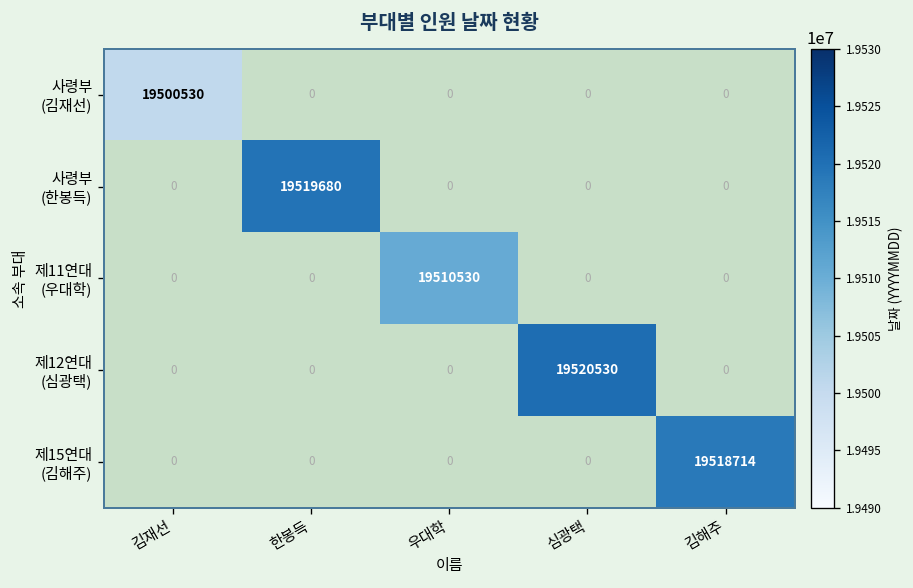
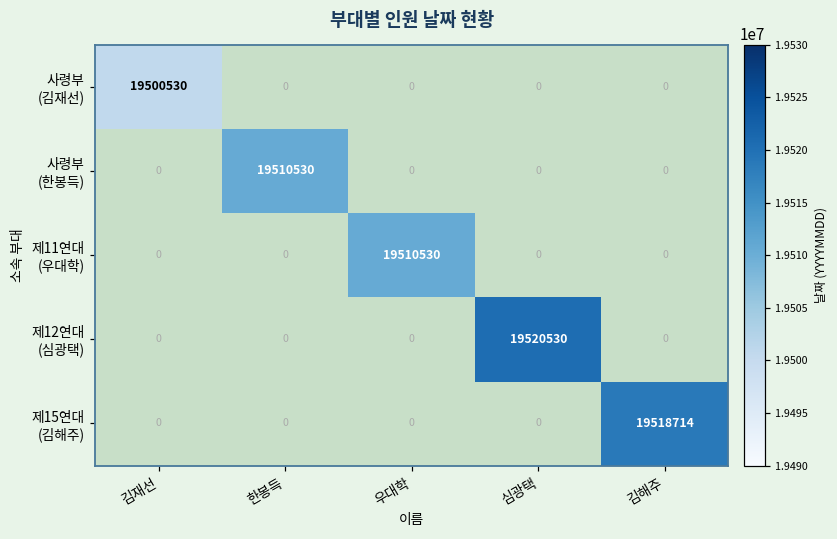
  {
    "사령부 (김재선)": {
      "김재선": 19500530
    },
    "사령부 (한봉득)": {
-     "한봉득": 19519680
+     "한봉득": 19510530
    },
    "제11연대 (우대학)": {
      "우대학": 19510530
    },
    "제12연대 (심광택)": {
      "심광택": 19520530
    },
    "제15연대 (김해주)": {
      "김해주": 19518714
    }
  }
